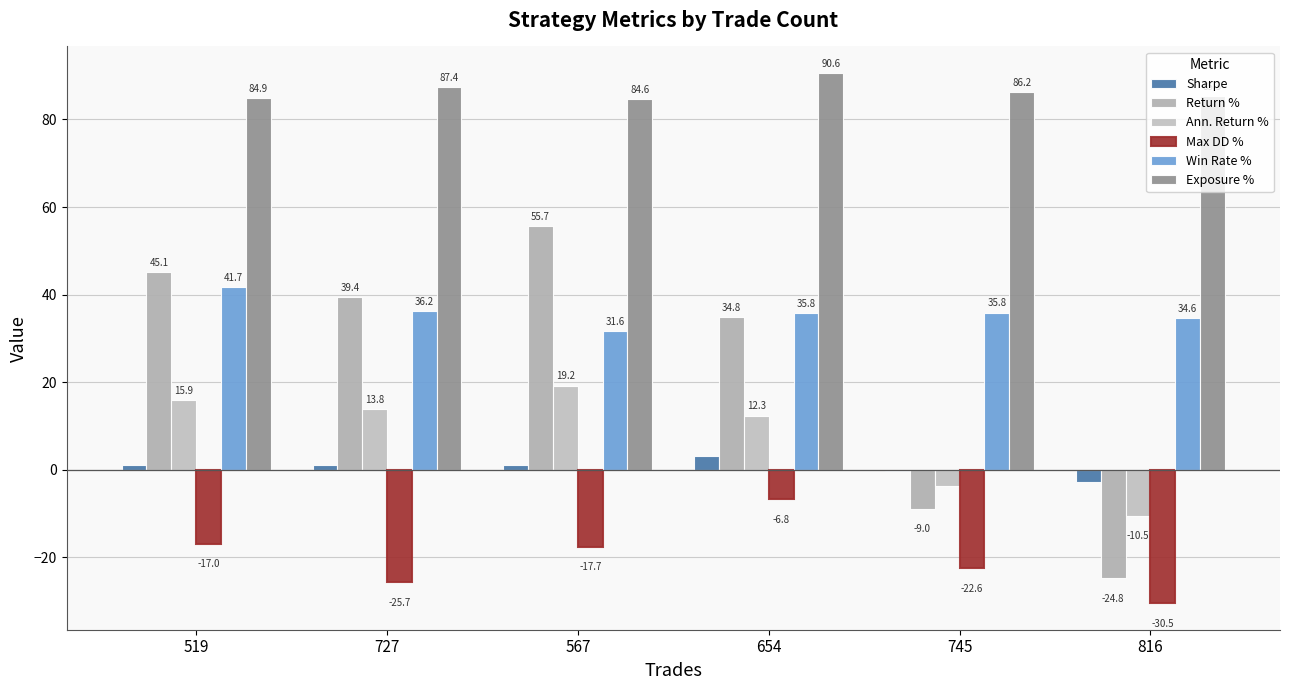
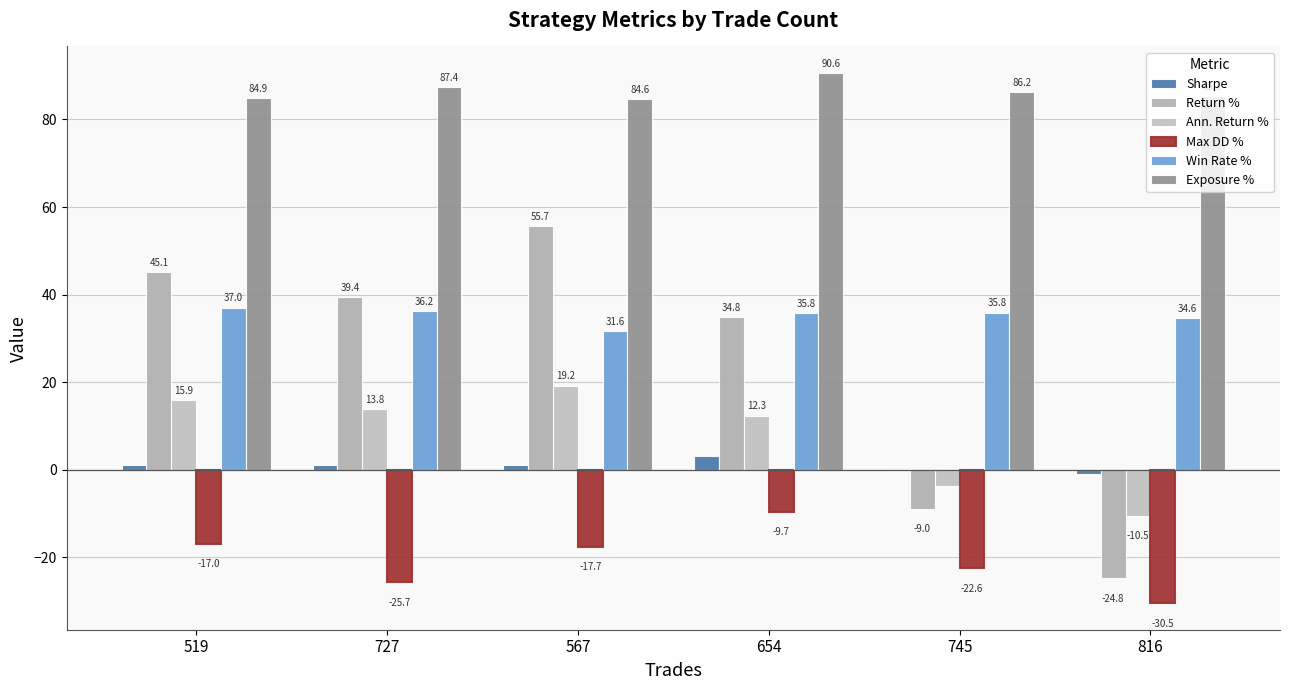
  {
    "Sharpe": {
      "519": 1,
      "727": 1,
      "567": 1,
      "654": 3,
-     "816": -3
+     "816": -1
    },
    "Max DD %": {
      "519": -17.0,
      "727": -25.7,
      "567": -17.7,
-     "654": -6.8,
+     "654": -9.7,
      "745": -22.6,
      "816": -30.5
    },
    "Win Rate %": {
-     "519": 41.7,
+     "519": 37.0,
      "727": 36.2,
      "567": 31.6,
      "654": 35.8,
      "745": 35.8,
      "816": 34.6
    }
  }
